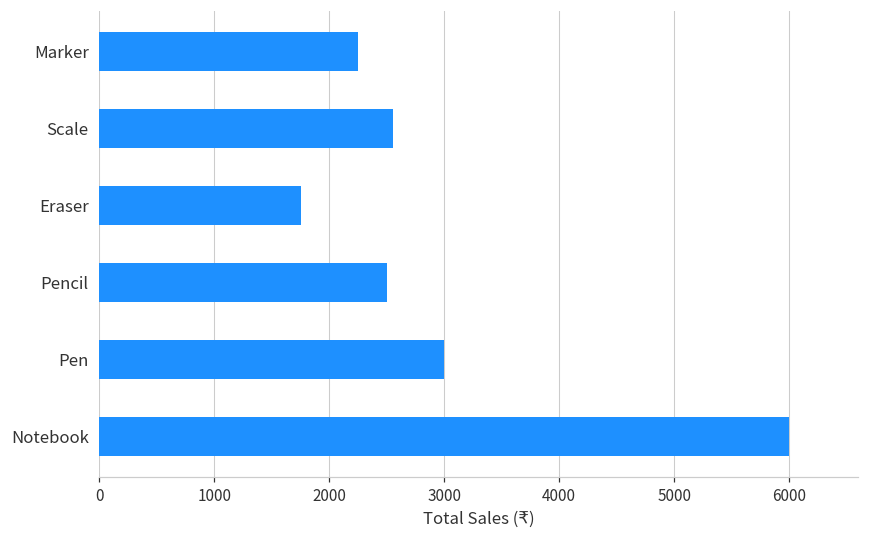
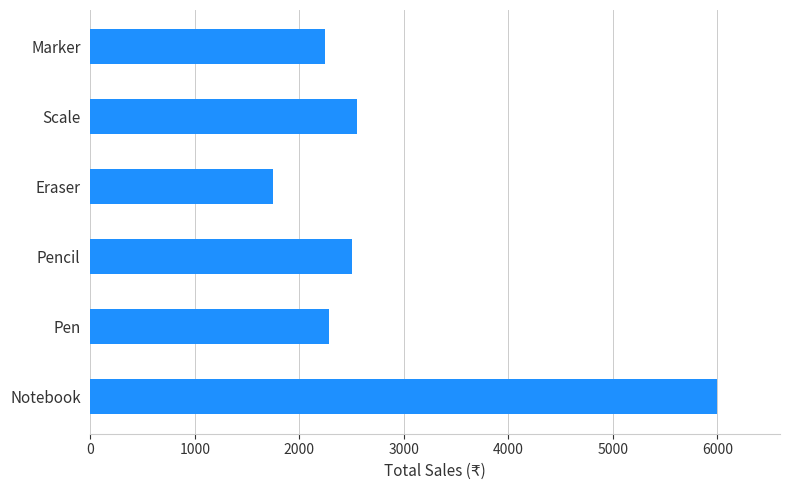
  {
    "Marker": 2250,
    "Scale": 2550,
    "Eraser": 1750,
    "Pencil": 2500,
-   "Pen": 3000,
+   "Pen": 2290,
    "Notebook": 6000
  }
